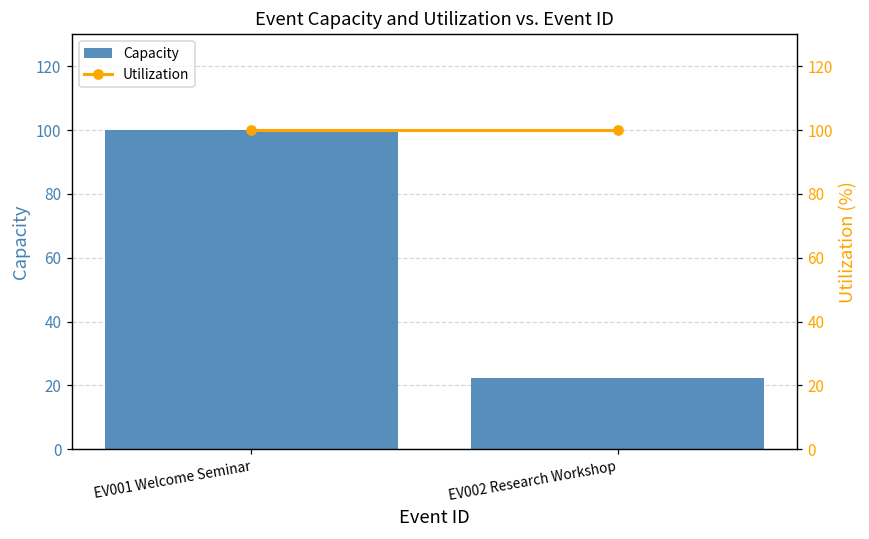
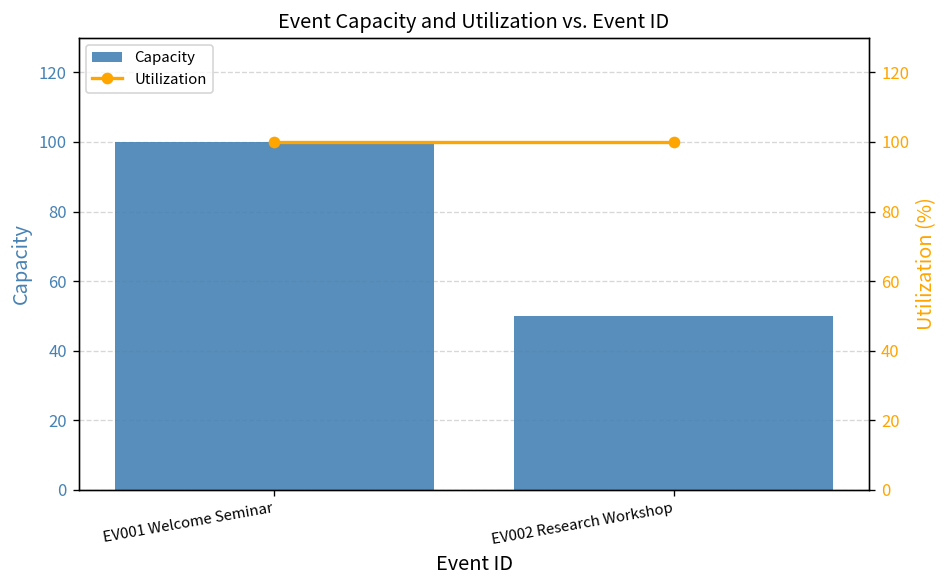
  {
    "Capacity": {
      "EV001 Welcome Seminar": 100,
-     "EV002 Research Workshop": 22
+     "EV002 Research Workshop": 50
    },
    "Utilization": {
      "EV001 Welcome Seminar": 100,
      "EV002 Research Workshop": 100
    }
  }
